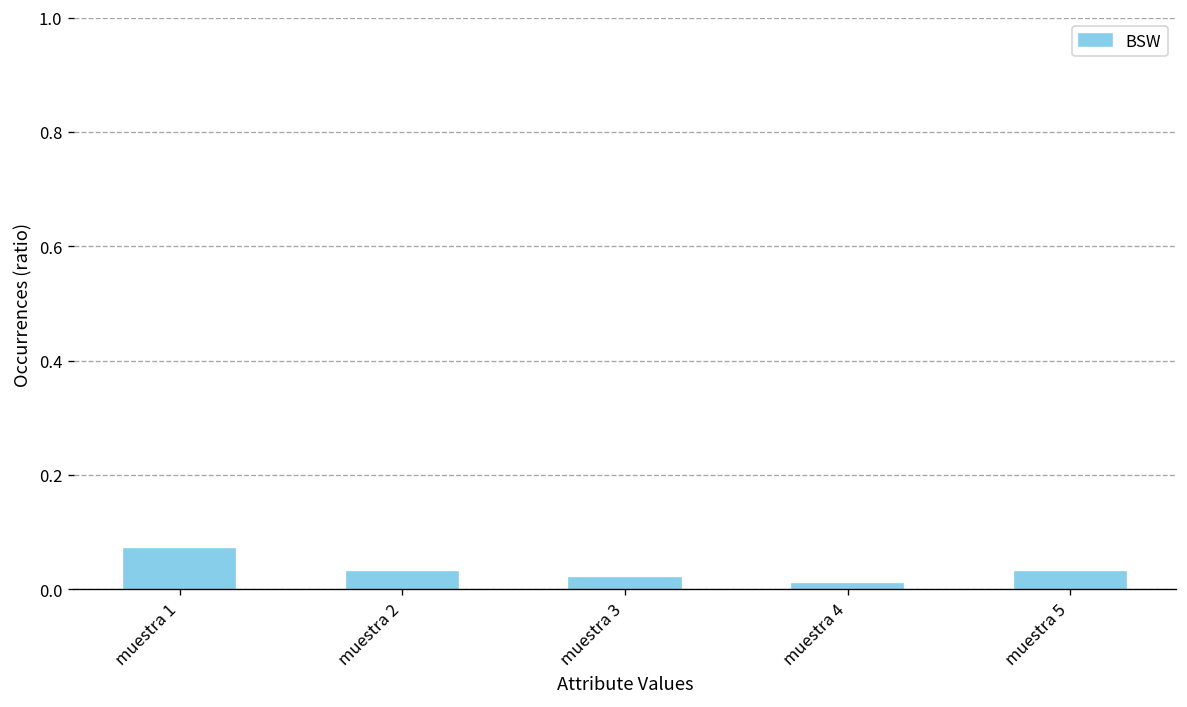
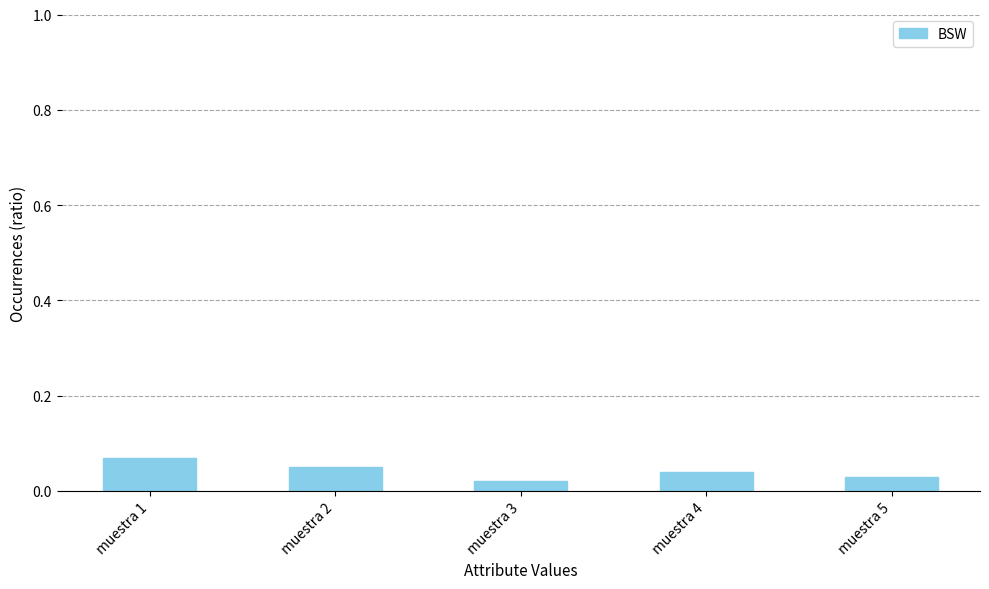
  {
    "muestra 1": 0.07,
-   "muestra 2": 0.03,
+   "muestra 2": 0.05,
    "muestra 3": 0.02,
-   "muestra 4": 0.01,
+   "muestra 4": 0.04,
    "muestra 5": 0.03
  }
